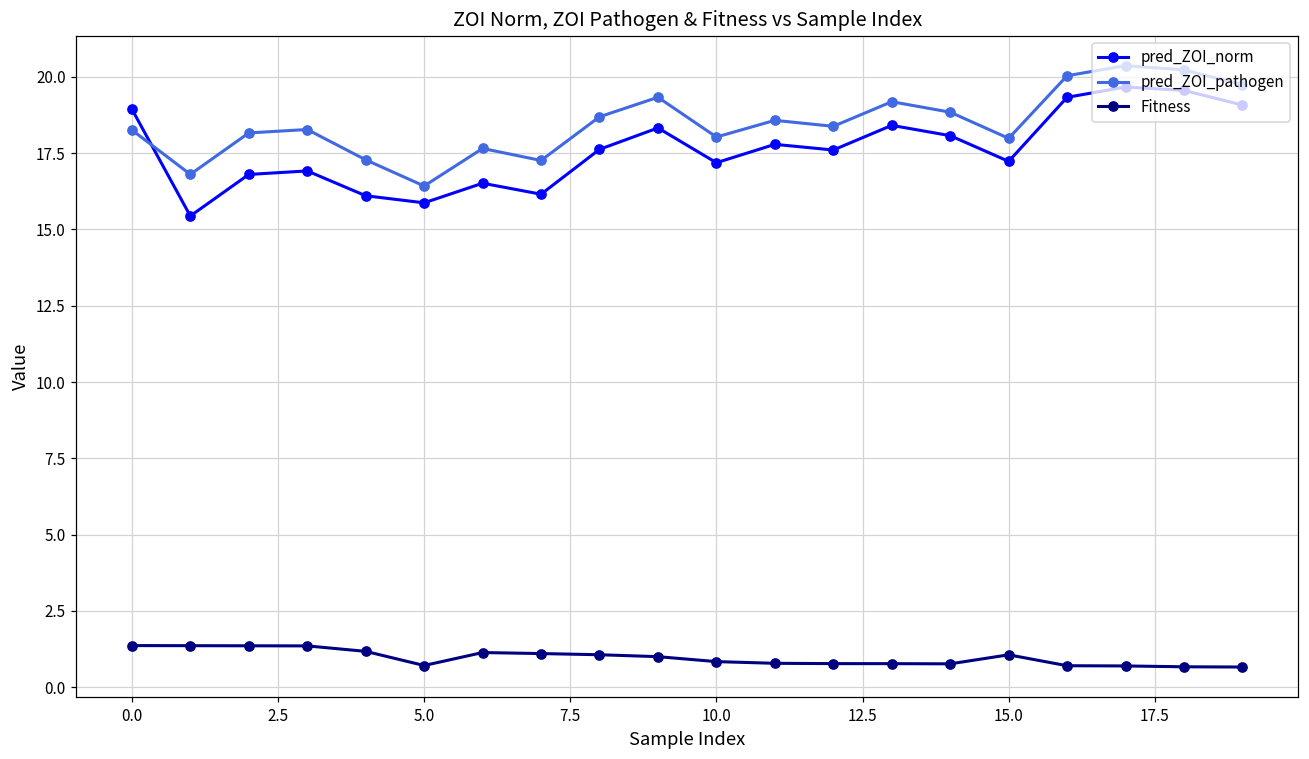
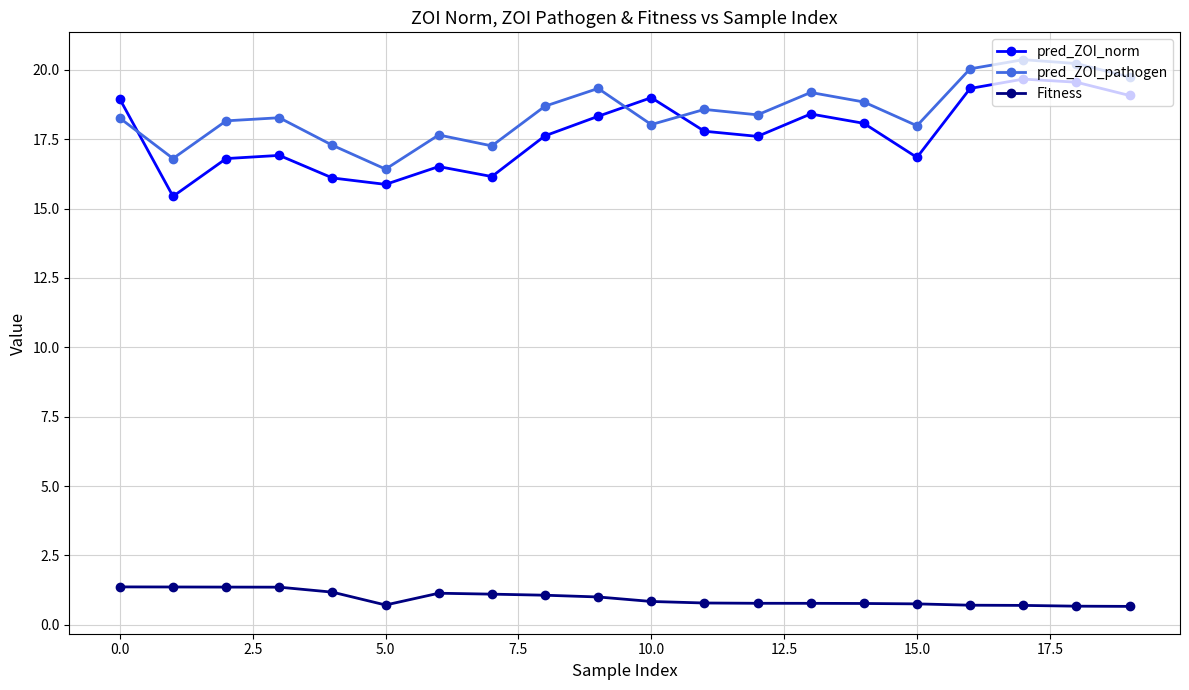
  {
    "pred_ZOI_norm": {
      "0.0": 18.9,
      "5.0": 15.9,
-     "10.0": 17.2,
-     "15.0": 17.2
+     "10.0": 19.0,
+     "15.0": 16.8
    },
    "pred_ZOI_pathogen": {
      "0.0": 18.3,
      "5.0": 16.4,
      "10.0": 18.0,
      "15.0": 18.0
    },
    "Fitness": {
      "0.0": 1.4,
      "5.0": 0.7,
      "10.0": 0.8,
-     "15.0": 1.1
+     "15.0": 0.8
    }
  }
